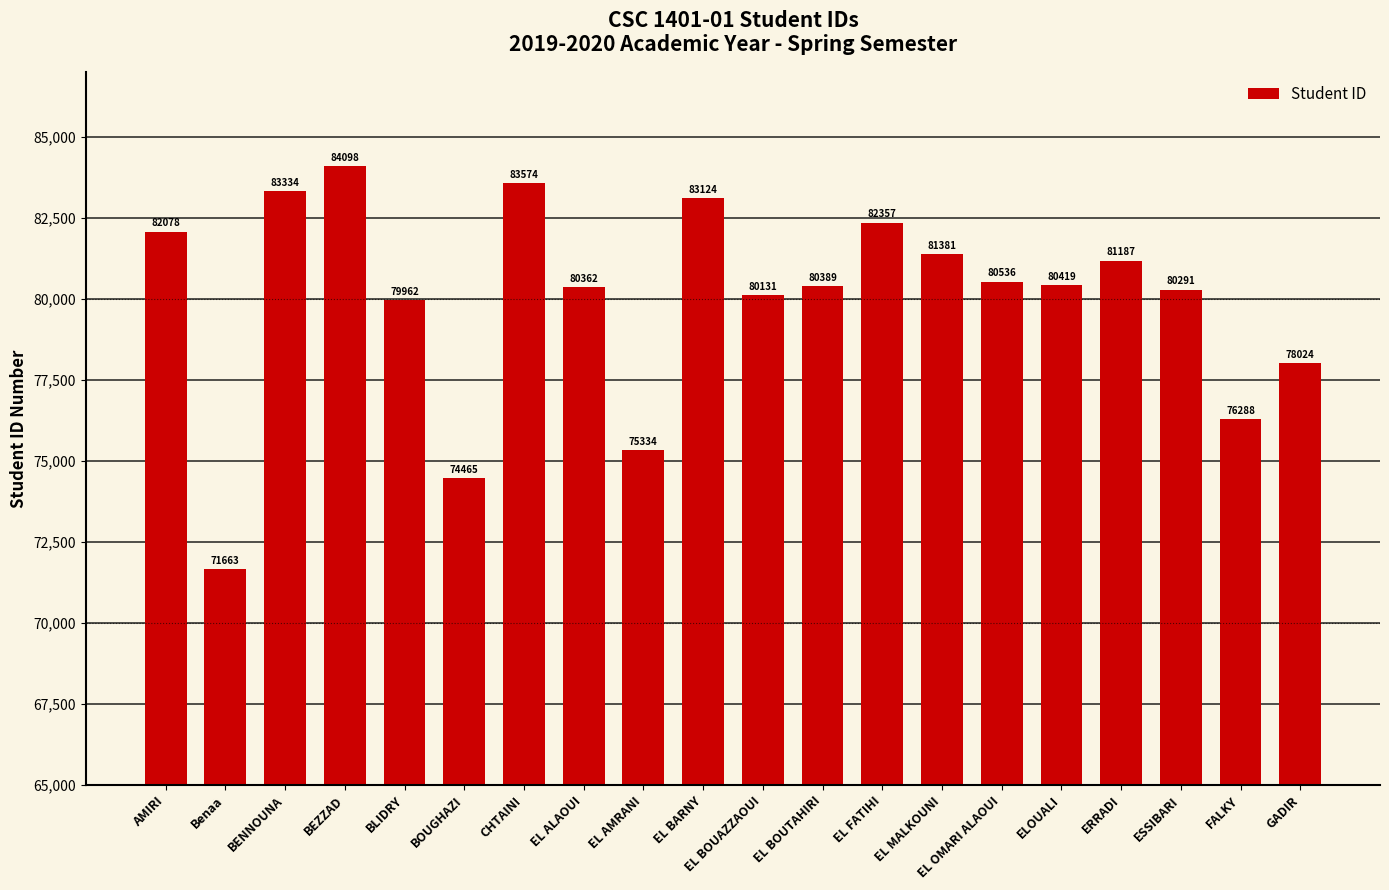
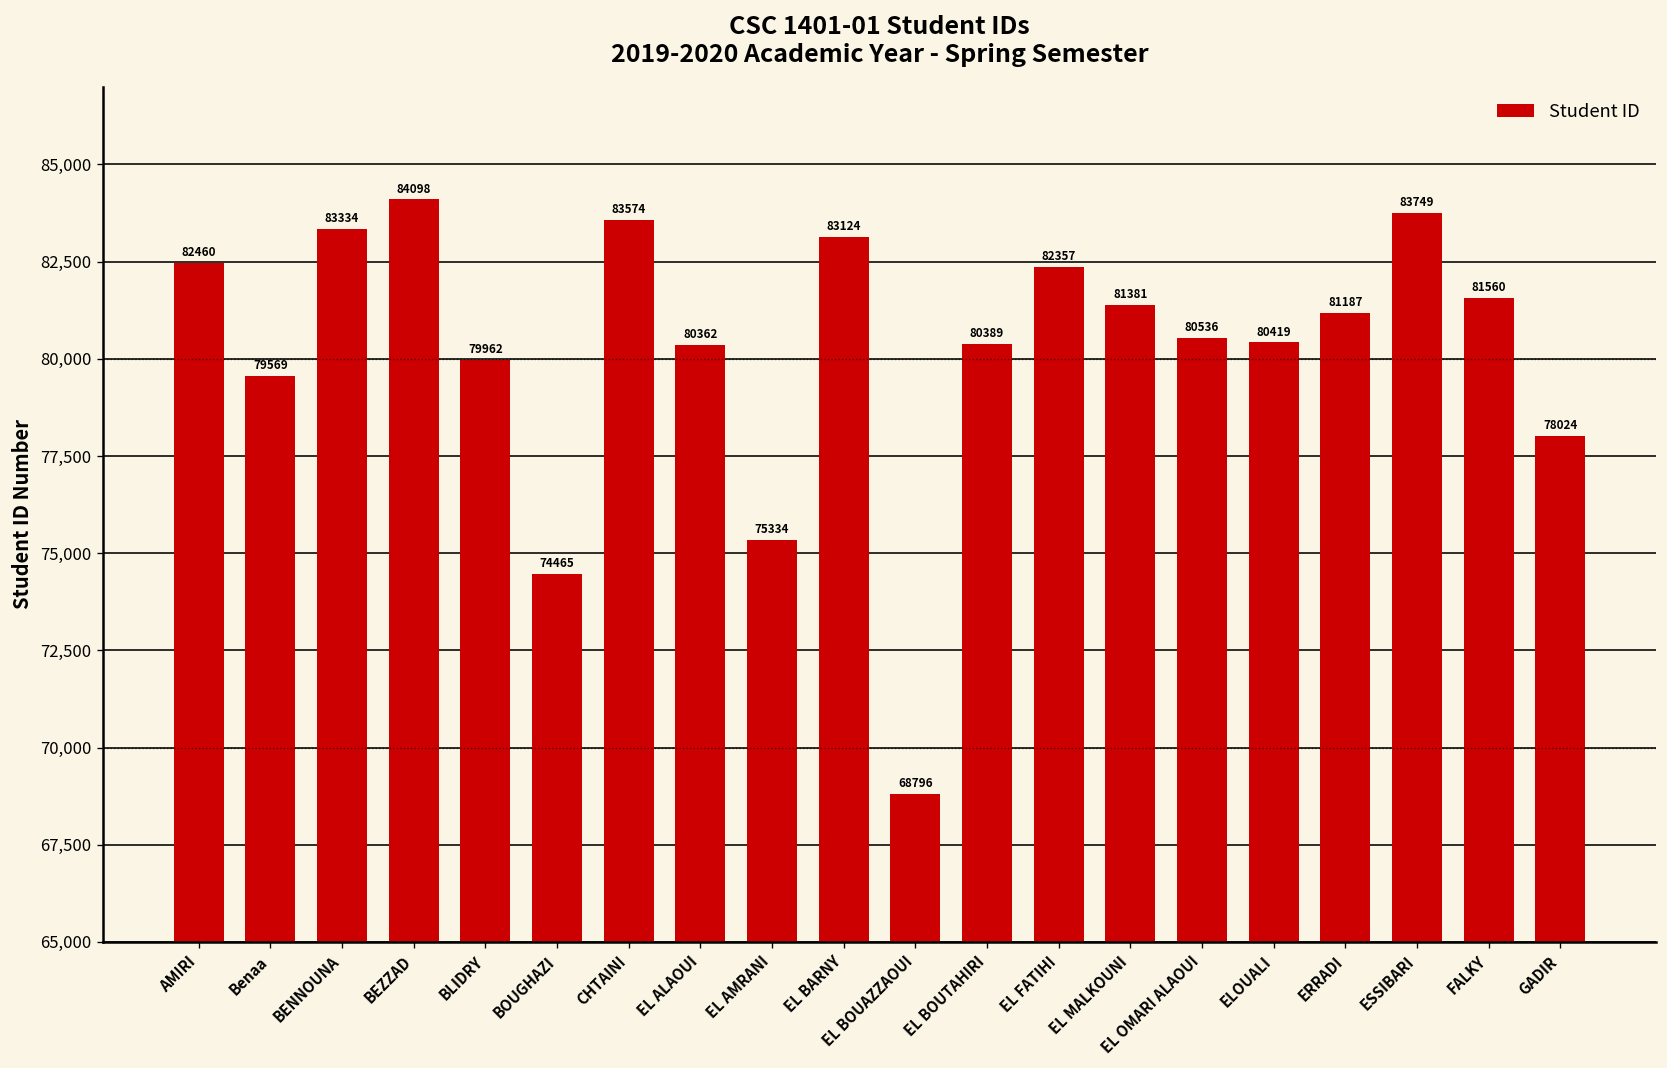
  {
-   "AMIRI": 82078,
-   "Benaa": 71663,
+   "AMIRI": 82460,
+   "Benaa": 79569,
    "BENNOUNA": 83334,
    "BEZZAD": 84098,
    "BLIDRY": 79962,
    "BOUGHAZI": 74465,
    "CHTAINI": 83574,
    "EL ALAOUI": 80362,
    "EL AMRANI": 75334,
    "EL BARNY": 83124,
-   "EL BOUAZZAOUI": 80131,
+   "EL BOUAZZAOUI": 68796,
    "EL BOUTAHIRI": 80389,
    "EL FATIHI": 82357,
    "EL MALKOUNI": 81381,
    "EL OMARI ALAOUI": 80536,
    "ELOUALI": 80419,
    "ERRADI": 81187,
-   "ESSIBARI": 80291,
-   "FALKY": 76288,
+   "ESSIBARI": 83749,
+   "FALKY": 81560,
    "GADIR": 78024
  }
